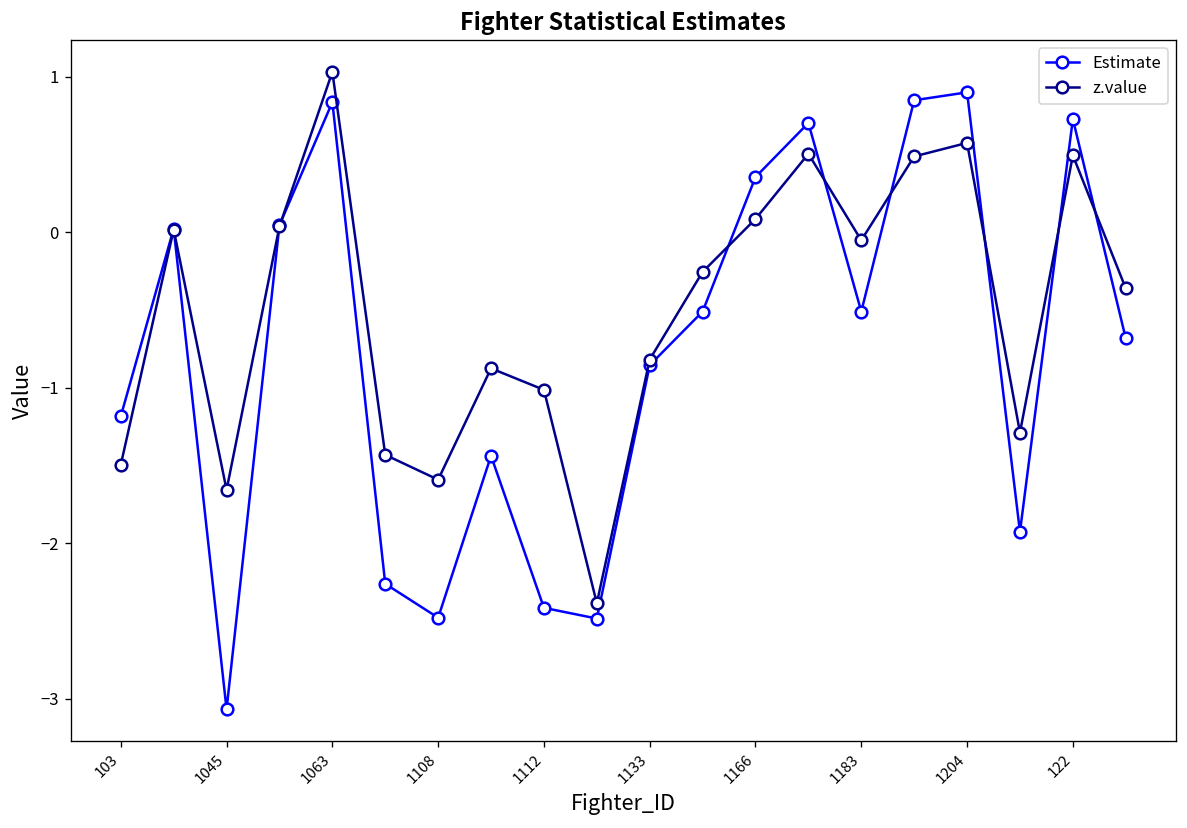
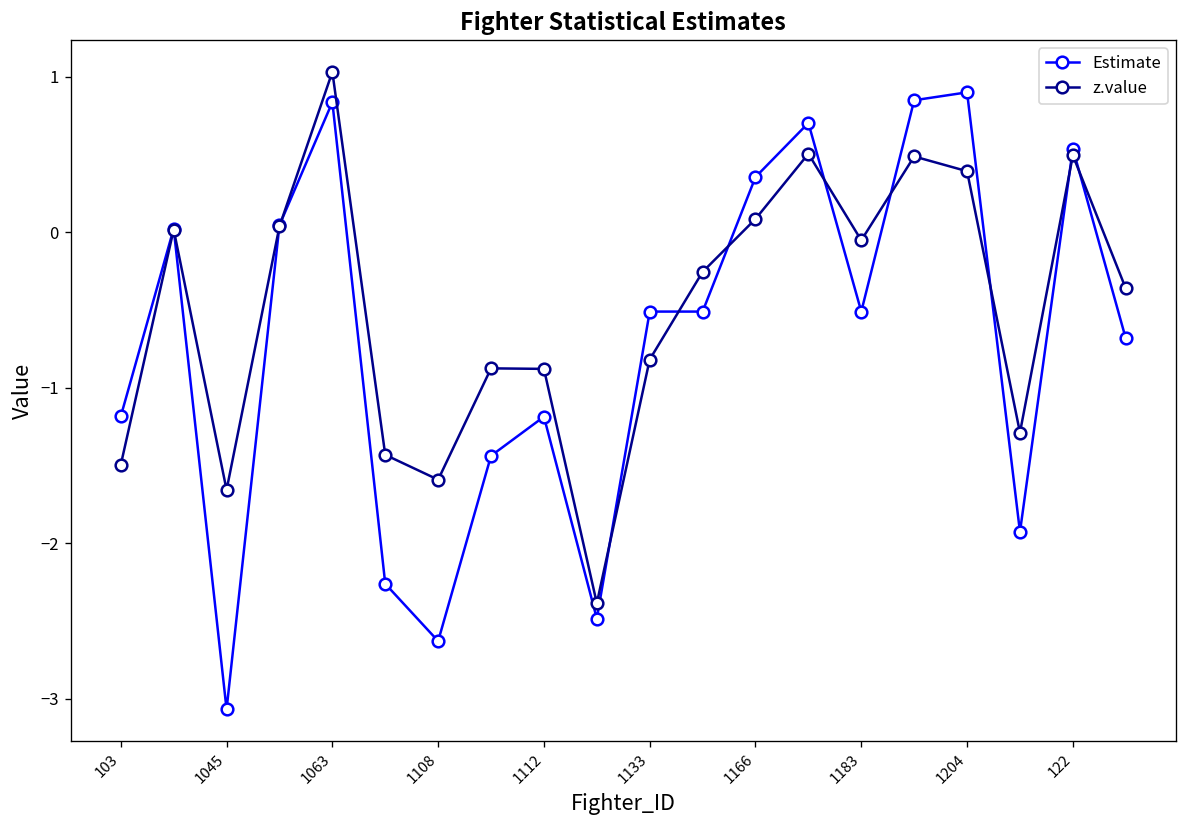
  {
    "Estimate": {
      "103": -1.18,
      "1045": -3.07,
      "1063": 0.84,
-     "1108": -2.48,
-     "1112": -2.42,
-     "1133": -0.86,
+     "1108": -2.63,
+     "1112": -1.19,
+     "1133": -0.51,
      "1166": 0.35,
      "1183": -0.51,
      "1204": 0.90,
-     "122": 0.73
+     "122": 0.54
    },
    "z.value": {
      "103": -1.50,
      "1045": -1.66,
      "1063": 1.03,
      "1108": -1.59,
-     "1112": -1.01,
+     "1112": -0.88,
      "1133": -0.82,
      "1166": 0.08,
      "1183": -0.05,
-     "1204": 0.57,
+     "1204": 0.39,
      "122": 0.49
    }
  }
